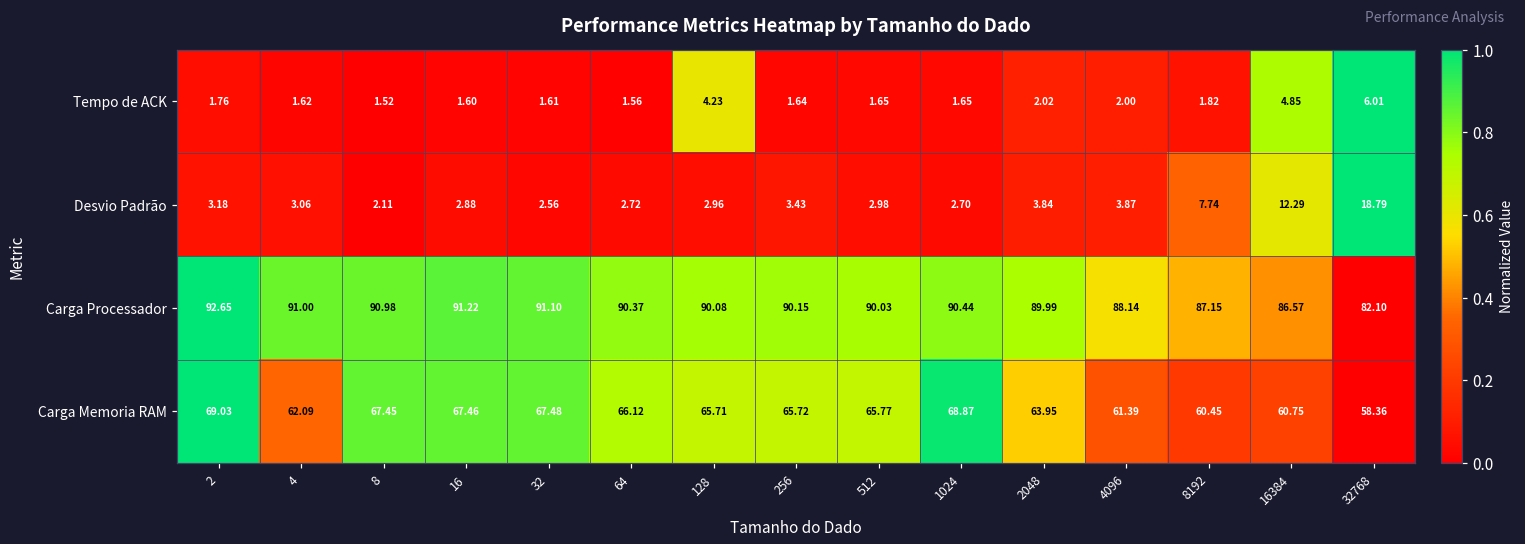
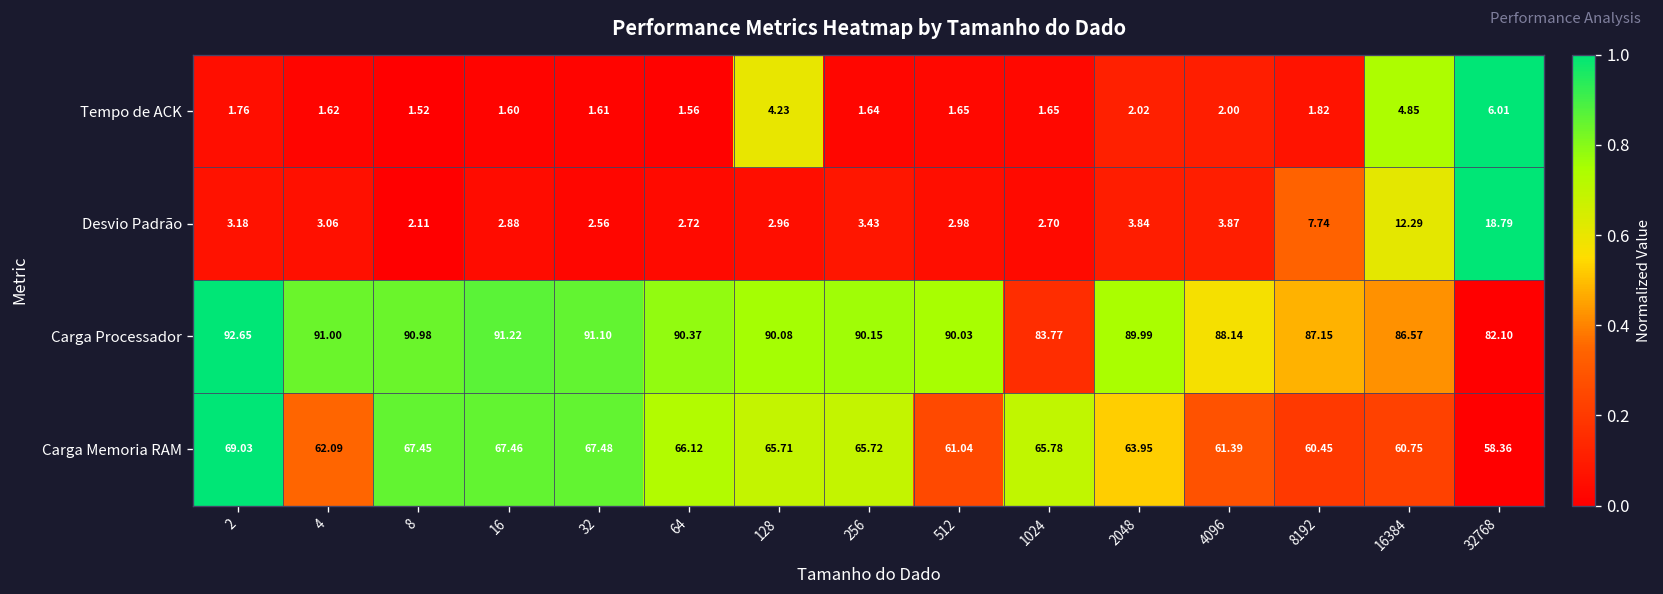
  {
    "Tempo de ACK": {
      "2": 1.76,
      "4": 1.62,
      "8": 1.52,
      "16": 1.60,
      "32": 1.61,
      "64": 1.56,
      "128": 4.23,
      "256": 1.64,
      "512": 1.65,
      "1024": 1.65,
      "2048": 2.02,
      "4096": 2.00,
      "8192": 1.82,
      "16384": 4.85,
      "32768": 6.01
    },
    "Desvio Padrão": {
      "2": 3.18,
      "4": 3.06,
      "8": 2.11,
      "16": 2.88,
      "32": 2.56,
      "64": 2.72,
      "128": 2.96,
      "256": 3.43,
      "512": 2.98,
      "1024": 2.70,
      "2048": 3.84,
      "4096": 3.87,
      "8192": 7.74,
      "16384": 12.29,
      "32768": 18.79
    },
    "Carga Processador": {
      "2": 92.65,
      "4": 91.00,
      "8": 90.98,
      "16": 91.22,
      "32": 91.10,
      "64": 90.37,
      "128": 90.08,
      "256": 90.15,
      "512": 90.03,
-     "1024": 90.44,
+     "1024": 83.77,
      "2048": 89.99,
      "4096": 88.14,
      "8192": 87.15,
      "16384": 86.57,
      "32768": 82.10
    },
    "Carga Memoria RAM": {
      "2": 69.03,
      "4": 62.09,
      "8": 67.45,
      "16": 67.46,
      "32": 67.48,
      "64": 66.12,
      "128": 65.71,
      "256": 65.72,
-     "512": 65.77,
-     "1024": 68.87,
+     "512": 61.04,
+     "1024": 65.78,
      "2048": 63.95,
      "4096": 61.39,
      "8192": 60.45,
      "16384": 60.75,
      "32768": 58.36
    }
  }
